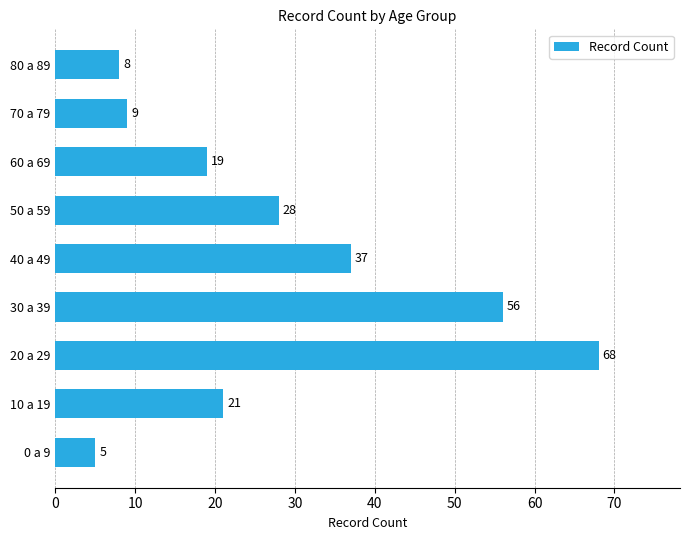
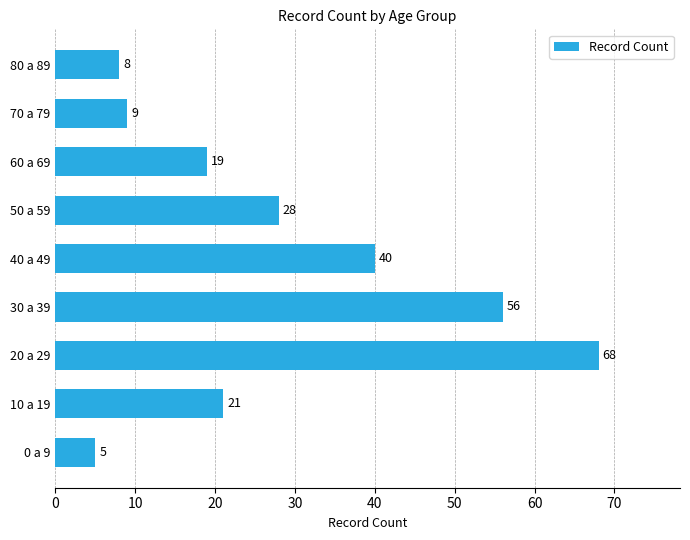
  {
    "80 a 89": 8,
    "70 a 79": 9,
    "60 a 69": 19,
    "50 a 59": 28,
-   "40 a 49": 37,
+   "40 a 49": 40,
    "30 a 39": 56,
    "20 a 29": 68,
    "10 a 19": 21,
    "0 a 9": 5
  }
